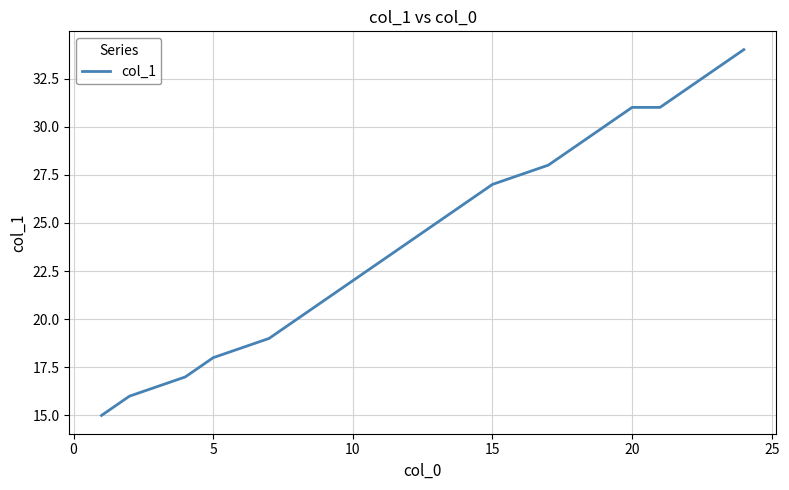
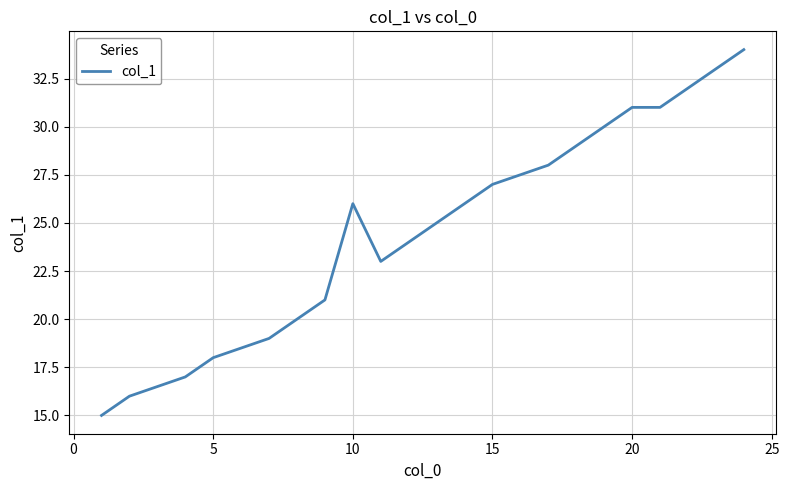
  {
    "5": 18,
-   "10": 22,
+   "10": 26,
    "15": 27,
    "20": 31
  }
